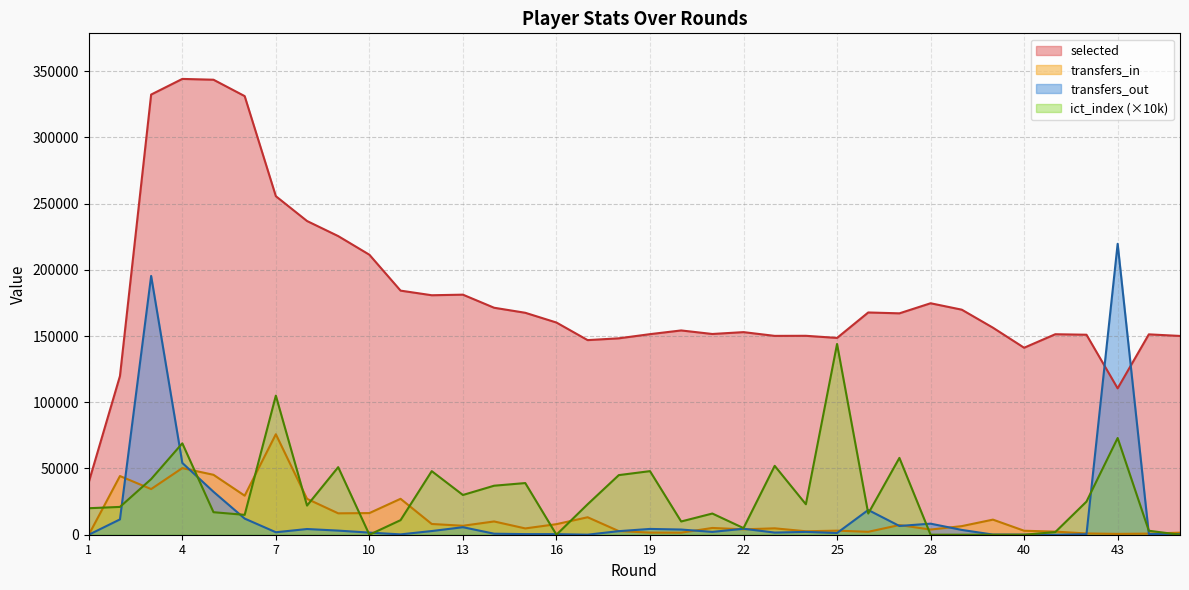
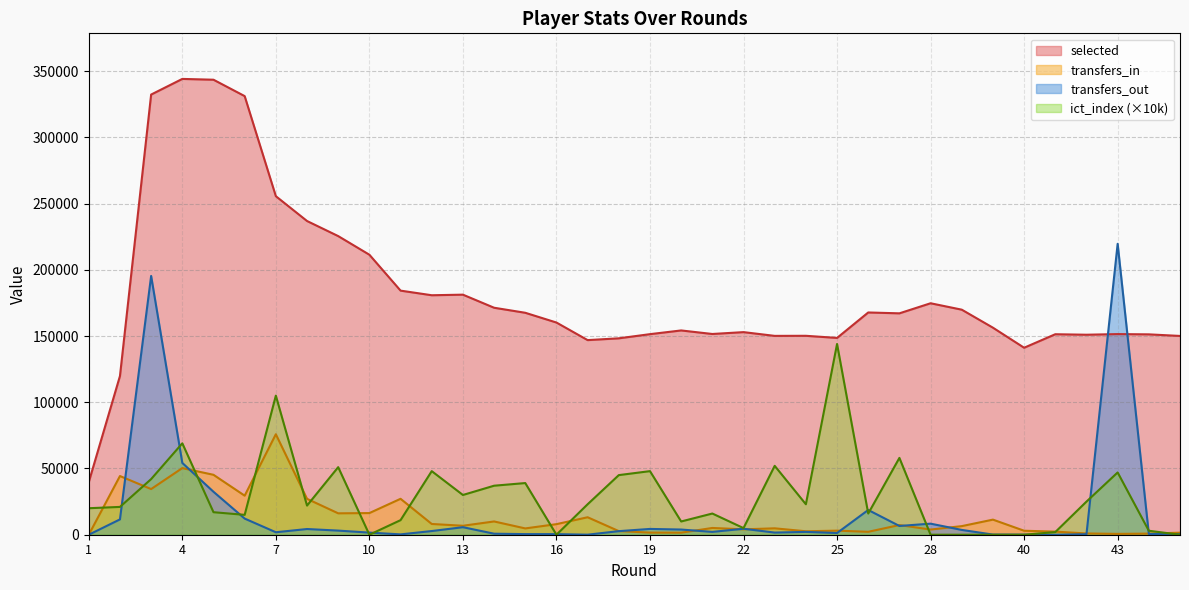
  {
    "selected": {
      "40": 141000,
-     "43": 110000
+     "43": 151000
    },
    "transfers_in": {
      "40": 3000,
      "43": 1000
    },
    "transfers_out": {
      "43": 220000
    },
    "ict_index (×10k)": {
-     "43": 73000
+     "43": 47000
    }
  }
